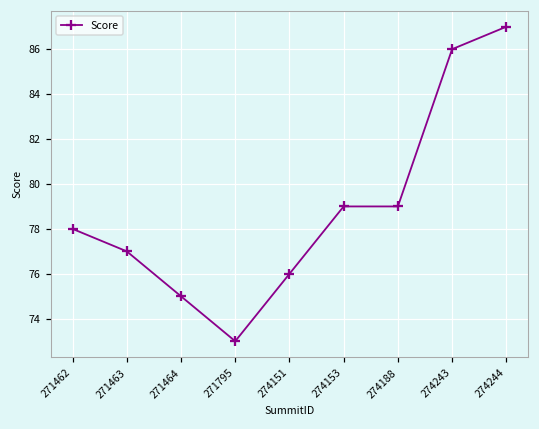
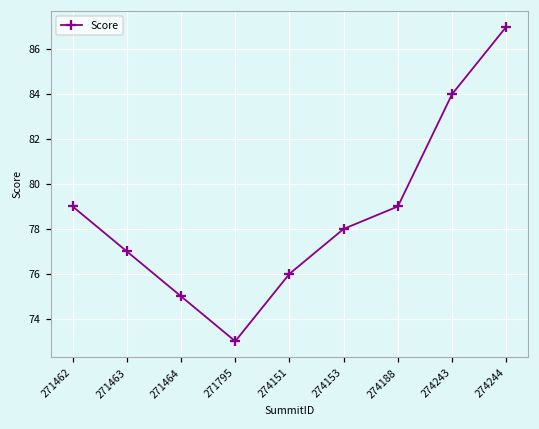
  {
-   "271462": 78,
+   "271462": 79,
    "271463": 77,
    "271464": 75,
    "271795": 73,
    "274151": 76,
-   "274153": 79,
+   "274153": 78,
    "274188": 79,
-   "274243": 86,
+   "274243": 84,
    "274244": 87
  }
